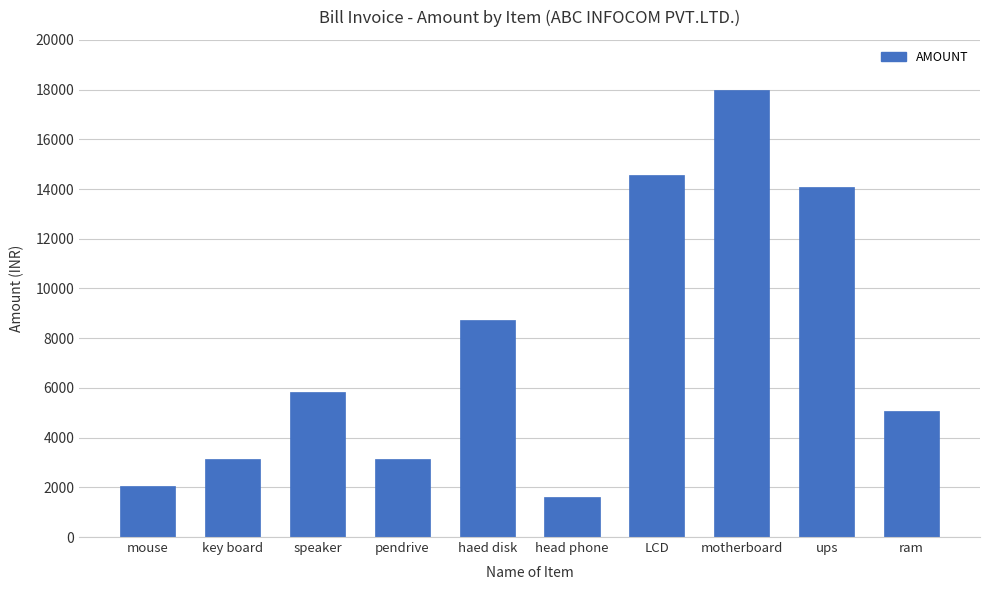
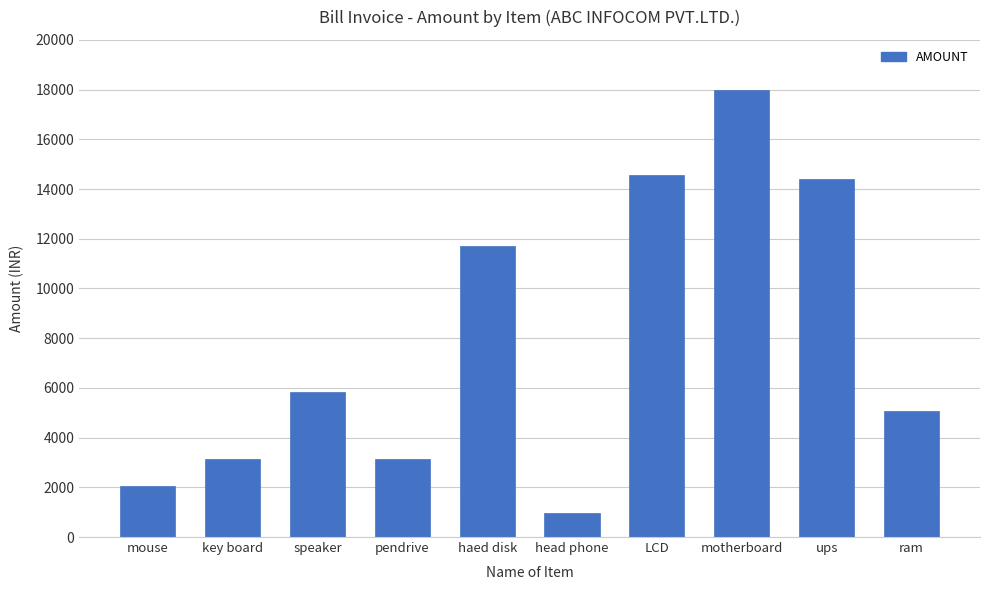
  {
    "mouse": 2100,
    "key board": 3100,
    "speaker": 5900,
    "pendrive": 3200,
-   "haed disk": 8800,
-   "head phone": 1600,
+   "haed disk": 11700,
+   "head phone": 1000,
    "LCD": 14500,
    "motherboard": 18000,
-   "ups": 14100,
+   "ups": 14400,
    "ram": 5100
  }
